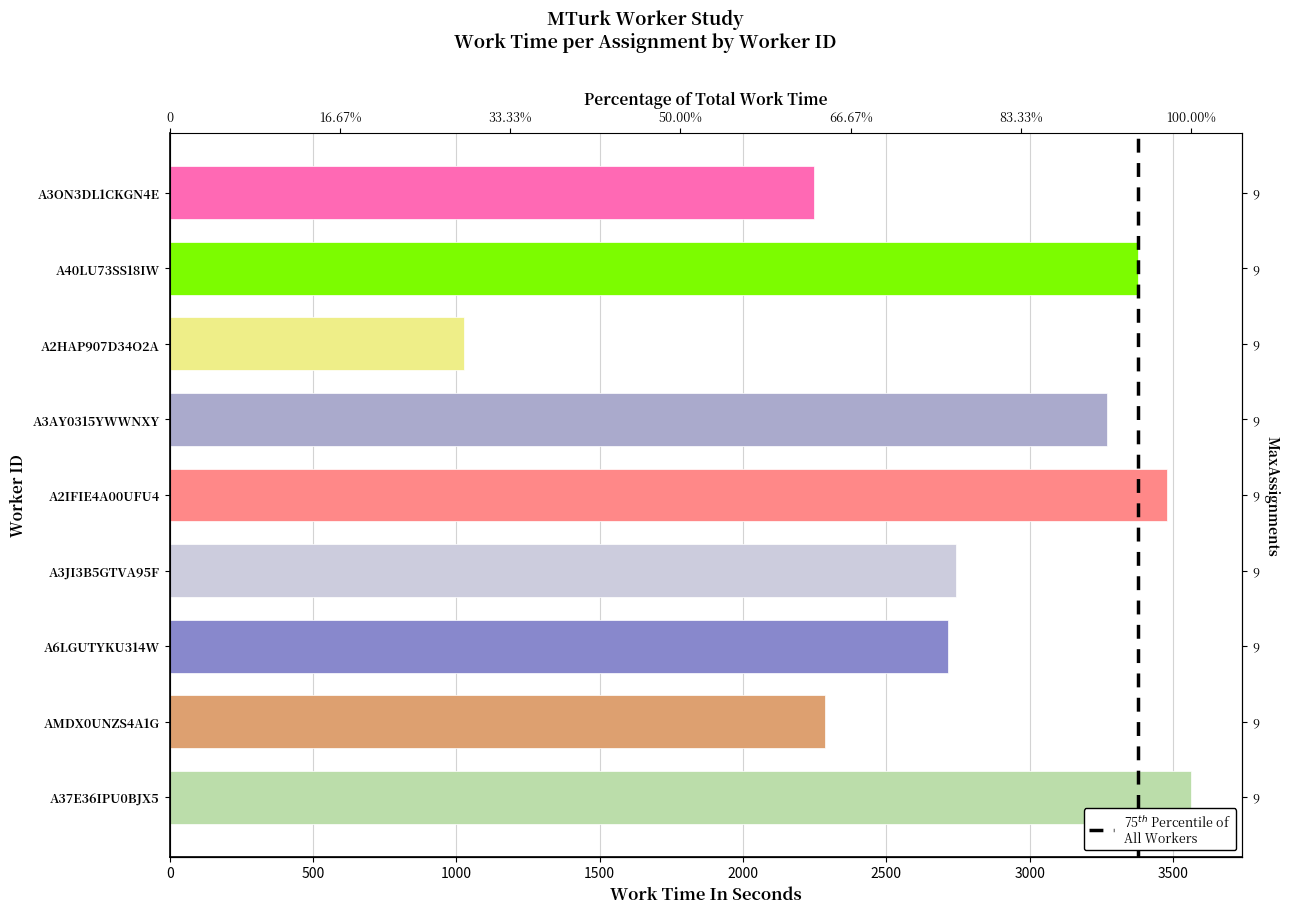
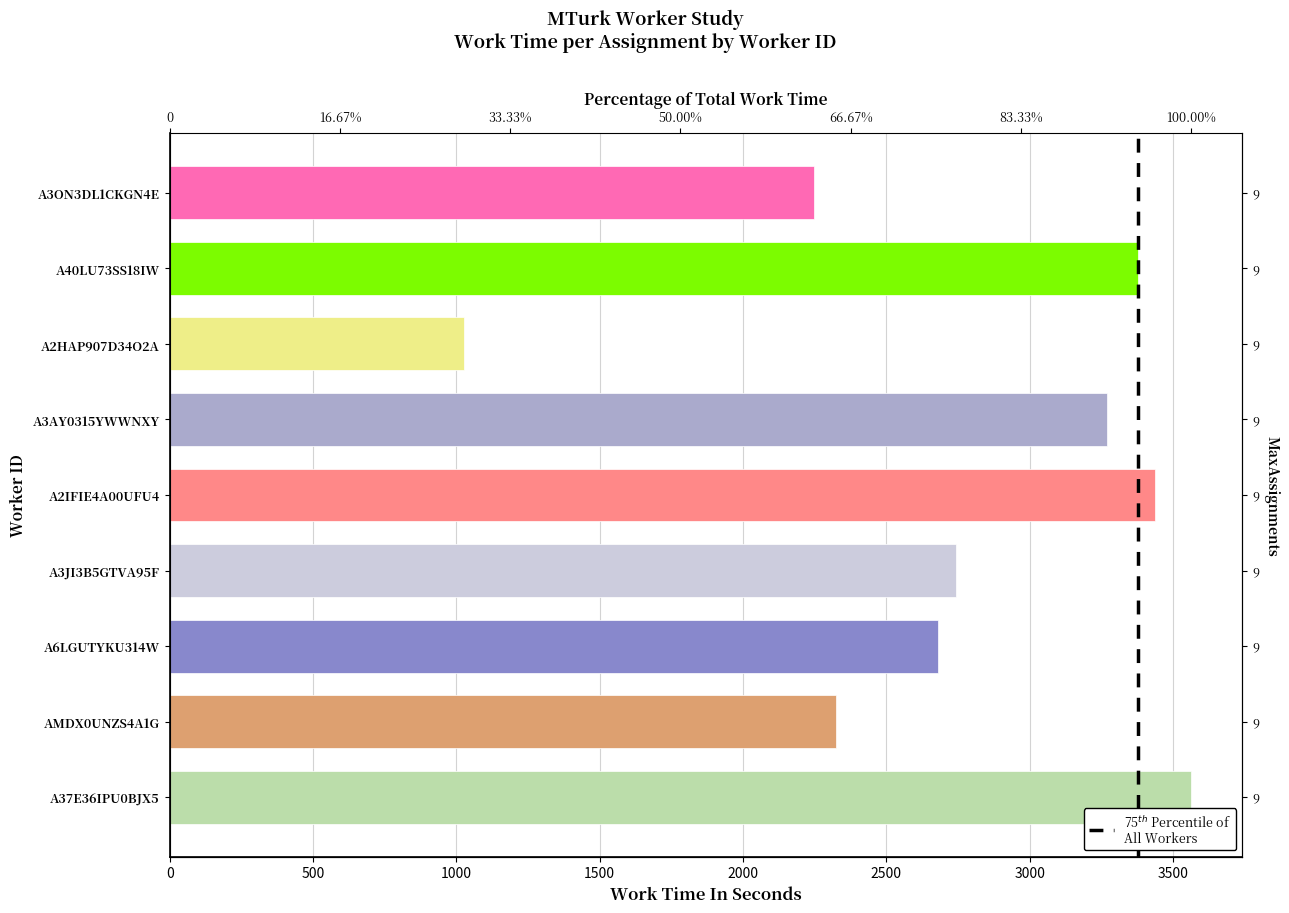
  {
    "A3ON3DL1CKGN4E": 2250,
    "A40LU73SS18IW": 3380,
    "A2HAP907D34O2A": 1030,
    "A3AY0315YWWNXY": 3270,
-   "A2IFIE4A00UFU4": 3480,
+   "A2IFIE4A00UFU4": 3440,
    "A3JI3B5GTVA95F": 2740,
-   "A6LGUTYKU314W": 2720,
-   "AMDX0UNZS4A1G": 2290,
+   "A6LGUTYKU314W": 2680,
+   "AMDX0UNZS4A1G": 2330,
    "A37E36IPU0BJX5": 3560
  }
